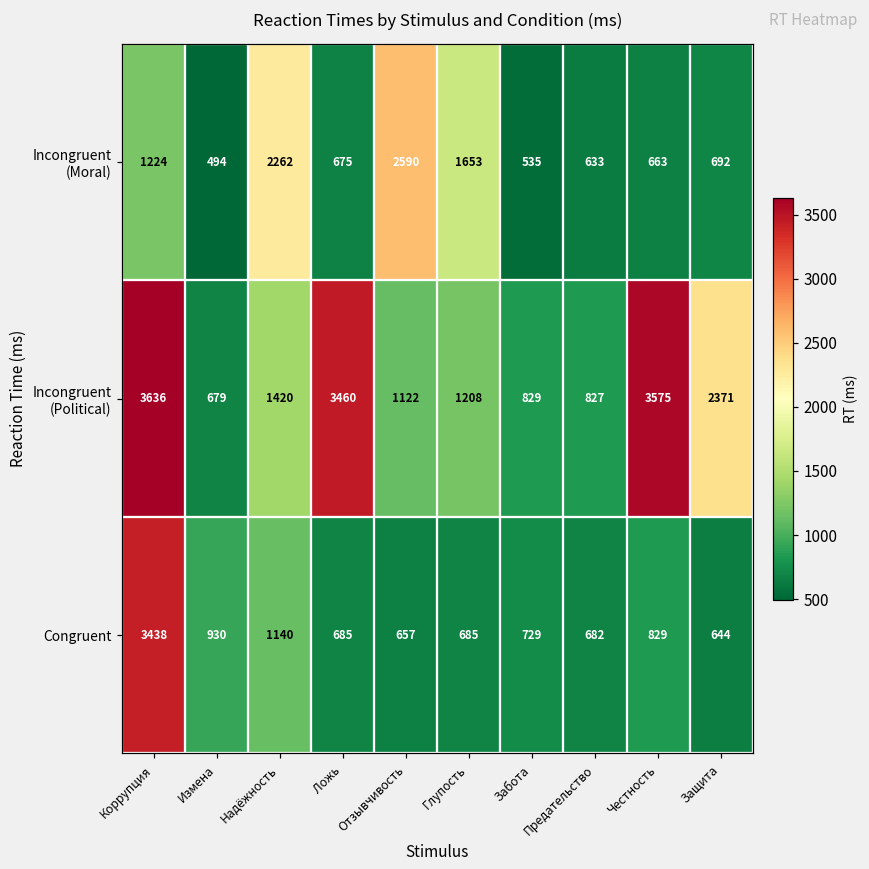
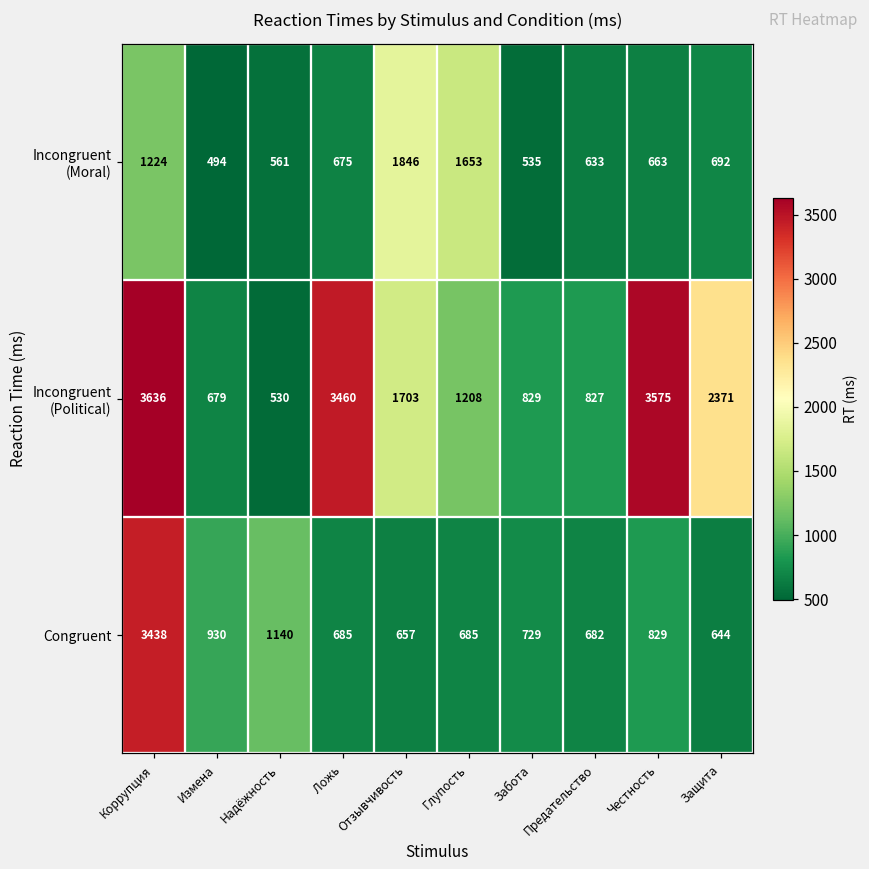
  {
    "Incongruent (Moral)": {
      "Коррупция": 1224,
      "Измена": 494,
-     "Надёжность": 2262,
+     "Надёжность": 561,
      "Ложь": 675,
-     "Отзывчивость": 2590,
+     "Отзывчивость": 1846,
      "Глупость": 1653,
      "Забота": 535,
      "Предательство": 633,
      "Честность": 663,
      "Защита": 692
    },
    "Incongruent (Political)": {
      "Коррупция": 3636,
      "Измена": 679,
-     "Надёжность": 1420,
+     "Надёжность": 530,
      "Ложь": 3460,
-     "Отзывчивость": 1122,
+     "Отзывчивость": 1703,
      "Глупость": 1208,
      "Забота": 829,
      "Предательство": 827,
      "Честность": 3575,
      "Защита": 2371
    },
    "Congruent": {
      "Коррупция": 3438,
      "Измена": 930,
      "Надёжность": 1140,
      "Ложь": 685,
      "Отзывчивость": 657,
      "Глупость": 685,
      "Забота": 729,
      "Предательство": 682,
      "Честность": 829,
      "Защита": 644
    }
  }
